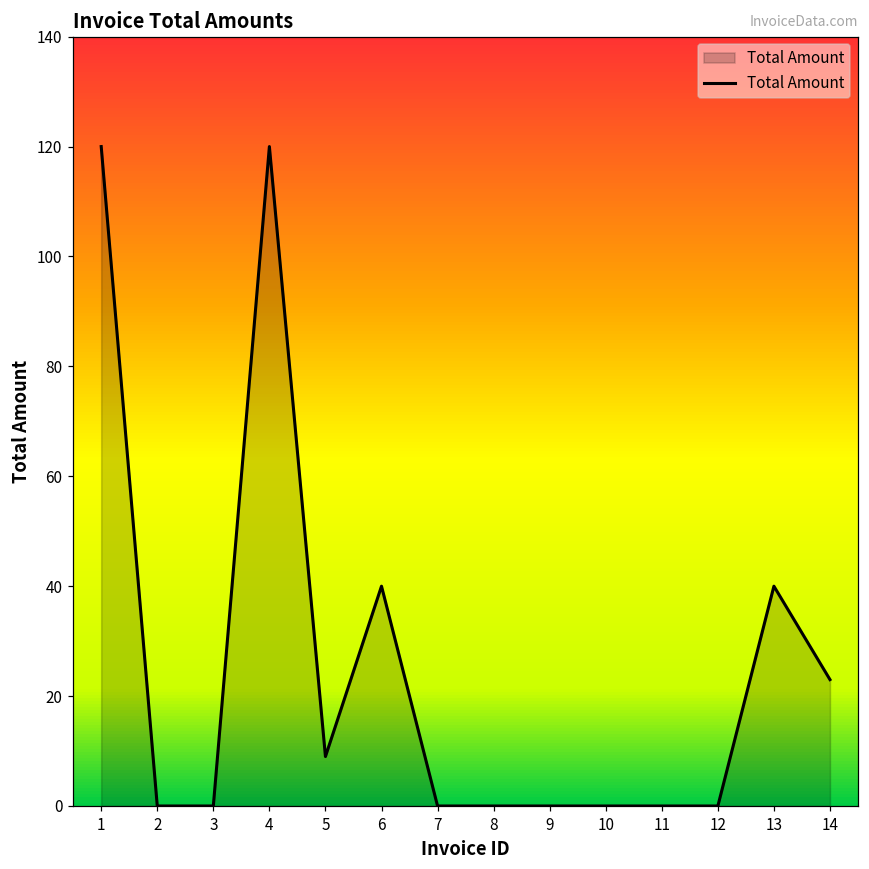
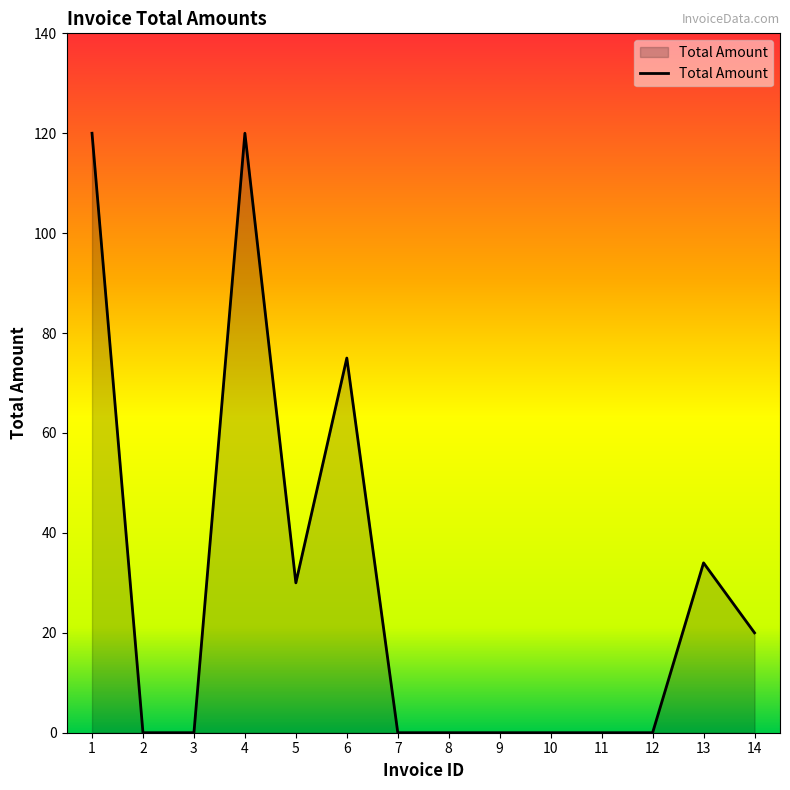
  {
    "1": 120,
    "2": 0,
    "3": 0,
    "4": 120,
-   "5": 9,
-   "6": 40,
+   "5": 30,
+   "6": 75,
    "7": 0,
    "8": 0,
    "9": 0,
    "10": 0,
    "11": 0,
    "12": 0,
-   "13": 40,
-   "14": 23
+   "13": 34,
+   "14": 20
  }
